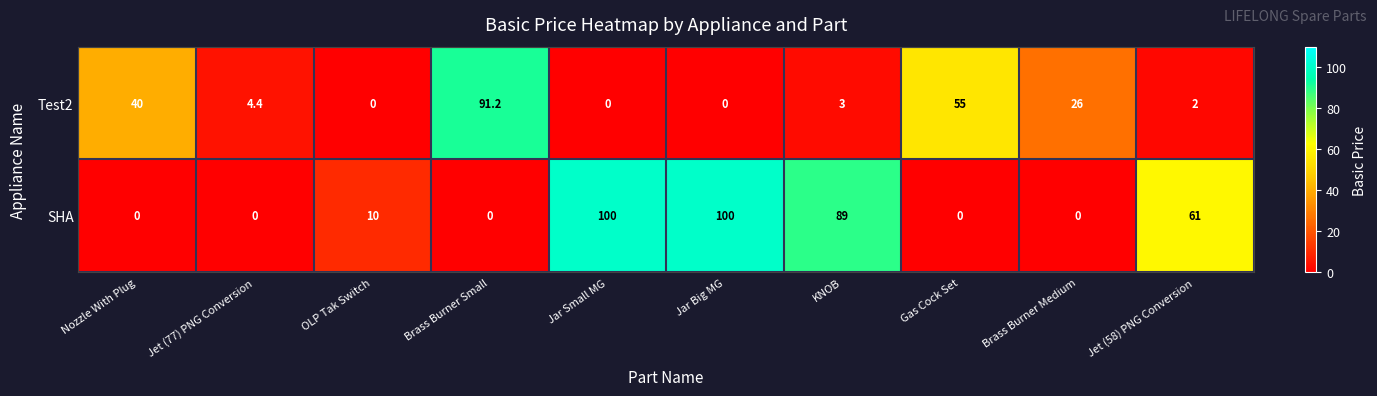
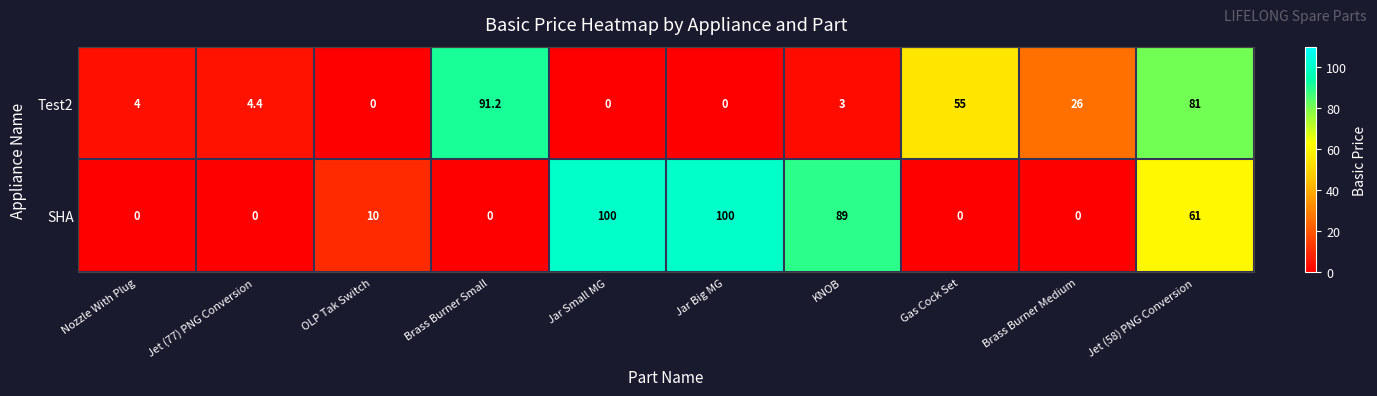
  {
    "Test2": {
-     "Nozzle With Plug": 40,
+     "Nozzle With Plug": 4,
      "Jet (77) PNG Conversion": 4.4,
      "OLP Tak Switch": 0,
      "Brass Burner Small": 91.2,
      "Jar Small MG": 0,
      "Jar Big MG": 0,
      "KNOB": 3,
      "Gas Cock Set": 55,
      "Brass Burner Medium": 26,
-     "Jet (58) PNG Conversion": 2
+     "Jet (58) PNG Conversion": 81
    },
    "SHA": {
      "Nozzle With Plug": 0,
      "Jet (77) PNG Conversion": 0,
      "OLP Tak Switch": 10,
      "Brass Burner Small": 0,
      "Jar Small MG": 100,
      "Jar Big MG": 100,
      "KNOB": 89,
      "Gas Cock Set": 0,
      "Brass Burner Medium": 0,
      "Jet (58) PNG Conversion": 61
    }
  }
